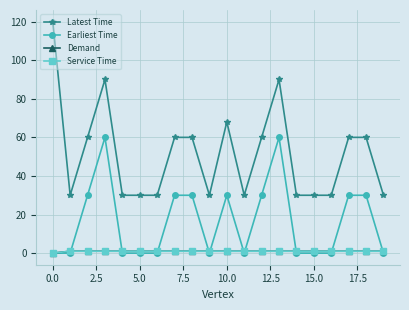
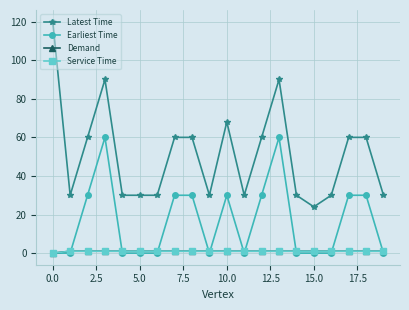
  {
    "Latest Time": {
      "5.0": 30,
      "10.0": 68,
-     "15.0": 30
+     "15.0": 24
    }
  }
